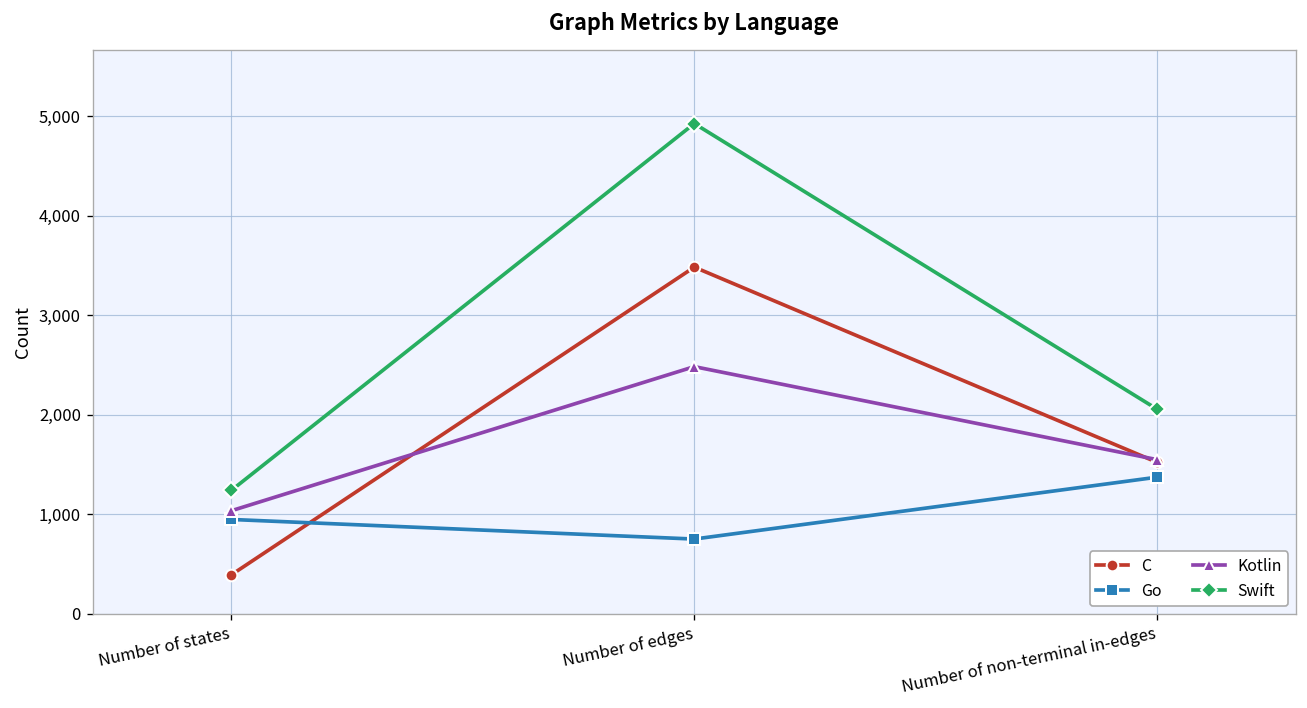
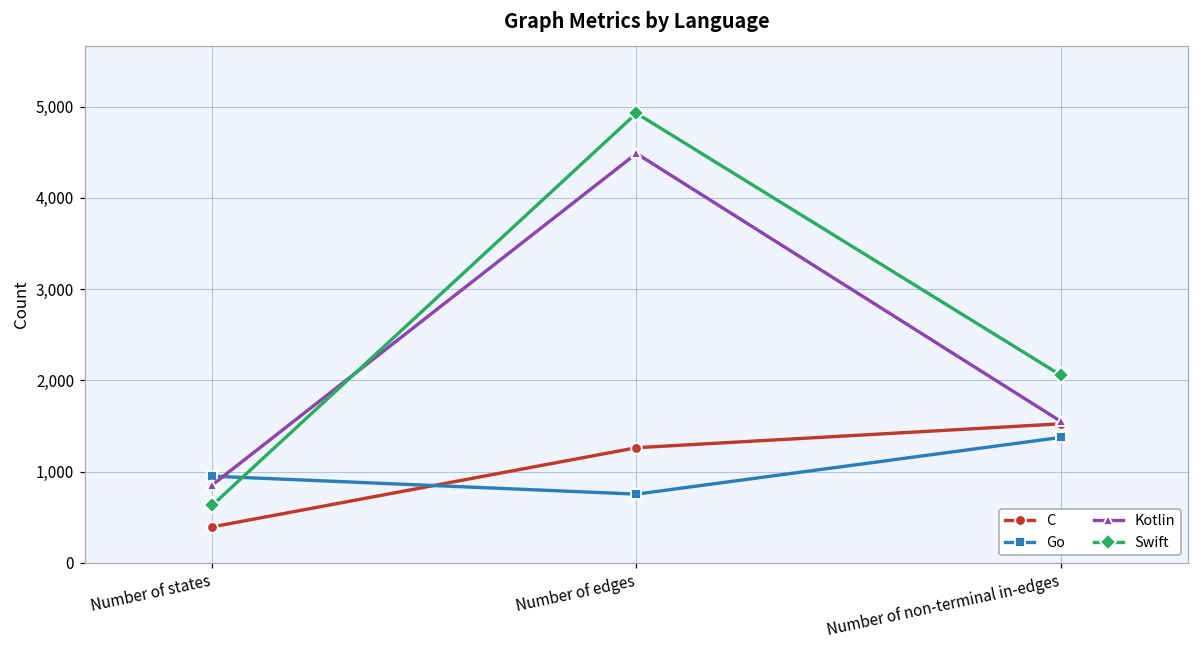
  {
    "C": {
      "Number of states": "400",
-     "Number of edges": "3,500"
+     "Number of edges": "1,300"
    },
    "Go": {
      "Number of states": "900",
      "Number of edges": "800",
      "Number of non-terminal in-edges": "1,400"
    },
    "Kotlin": {
-     "Number of states": "1,000",
-     "Number of edges": "2,500"
+     "Number of states": "900",
+     "Number of edges": "4,500"
    },
    "Swift": {
-     "Number of states": "1,200",
+     "Number of states": "600",
      "Number of edges": "4,900",
      "Number of non-terminal in-edges": "2,100"
    }
  }
